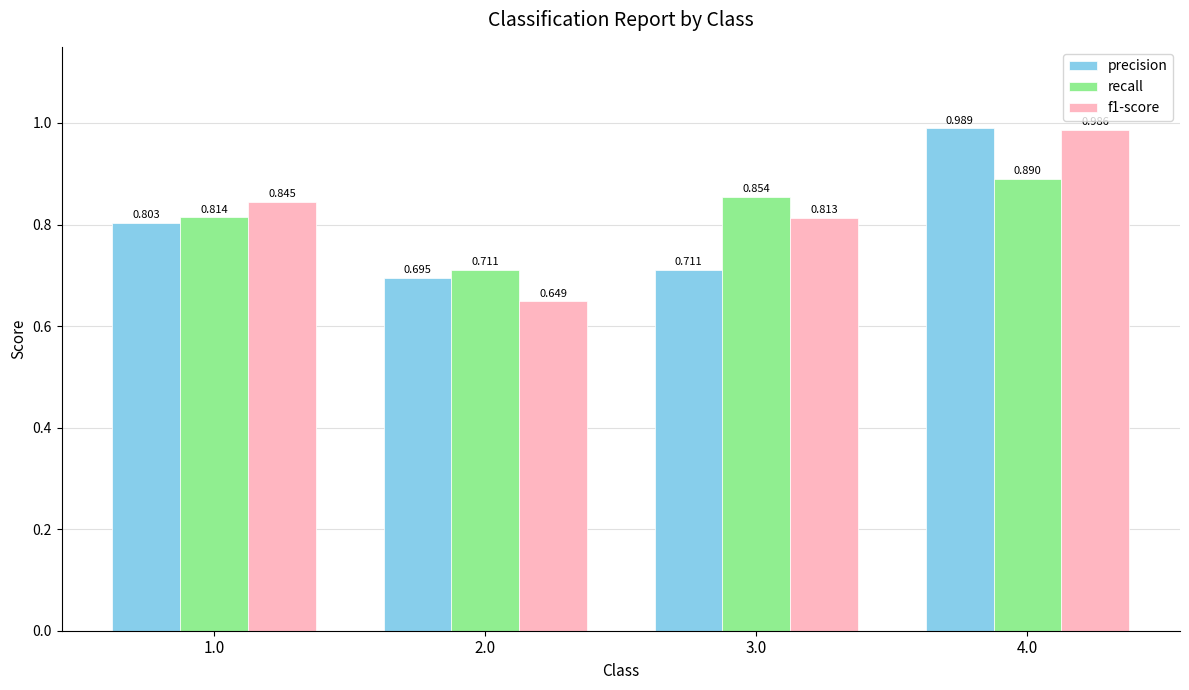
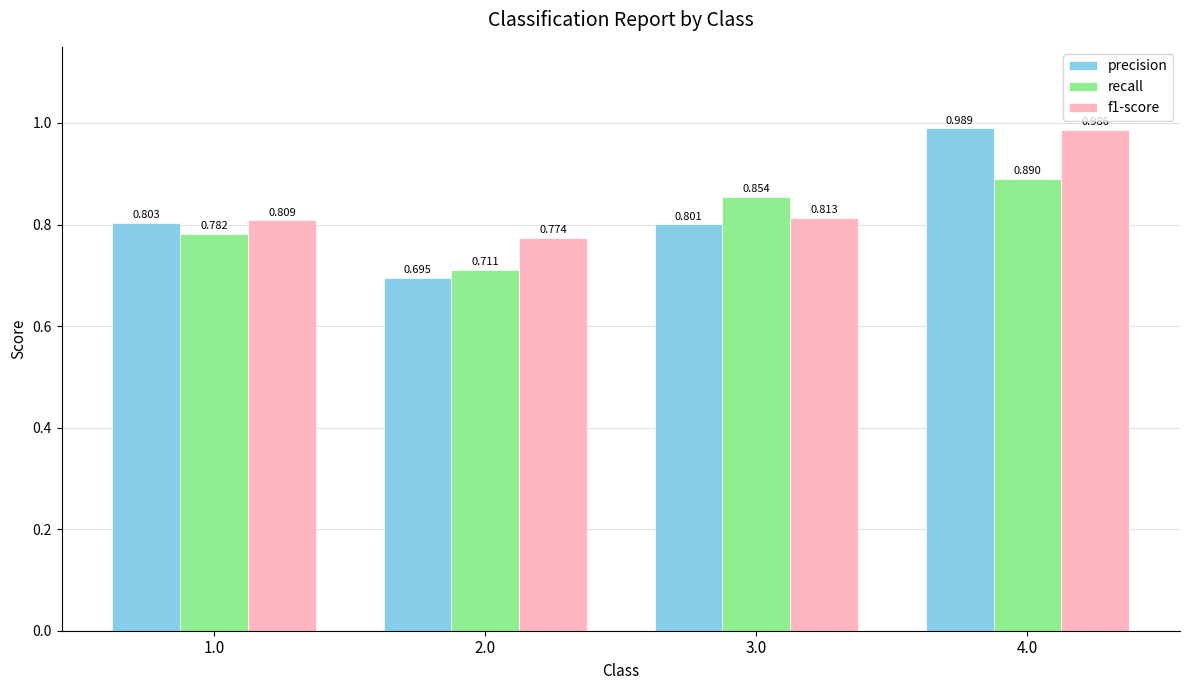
  {
    "precision": {
      "1.0": 0.803,
      "2.0": 0.695,
-     "3.0": 0.711,
+     "3.0": 0.801,
      "4.0": 0.989
    },
    "recall": {
-     "1.0": 0.814,
+     "1.0": 0.782,
      "2.0": 0.711,
      "3.0": 0.854,
      "4.0": 0.890
    },
    "f1-score": {
-     "1.0": 0.845,
-     "2.0": 0.649,
+     "1.0": 0.809,
+     "2.0": 0.774,
      "3.0": 0.813
    }
  }
